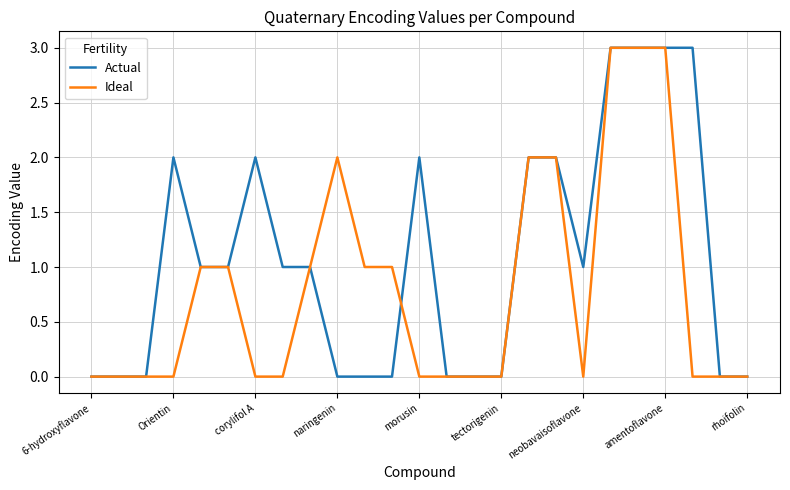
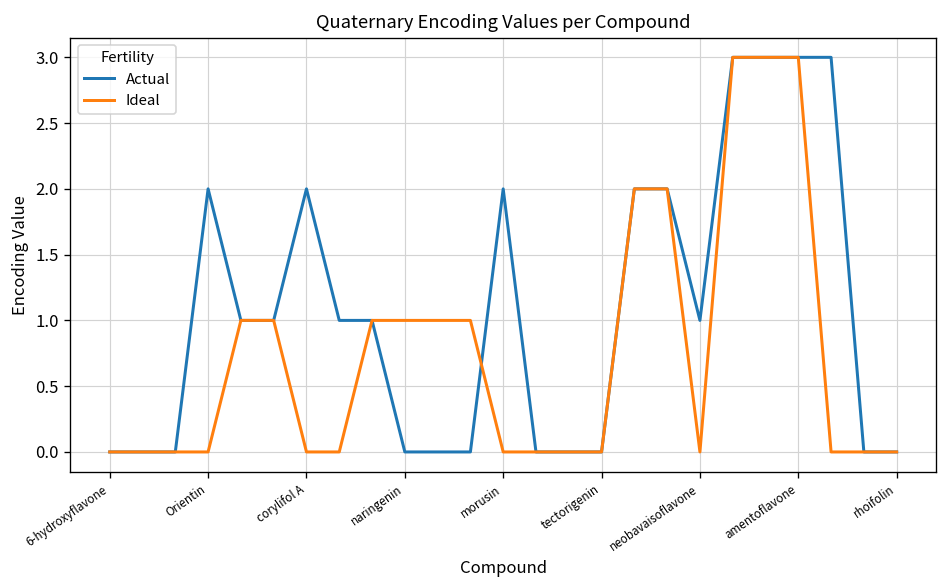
  {
    "Actual": {
      "Orientin": 2,
      "corylifol A": 2,
      "naringenin": 0,
      "morusin": 2,
      "neobavaisoflavone": 1
    },
    "Ideal": {
      "Orientin": 0,
      "corylifol A": 0,
-     "naringenin": 2,
+     "naringenin": 1,
      "morusin": 0,
      "neobavaisoflavone": 0
    }
  }
